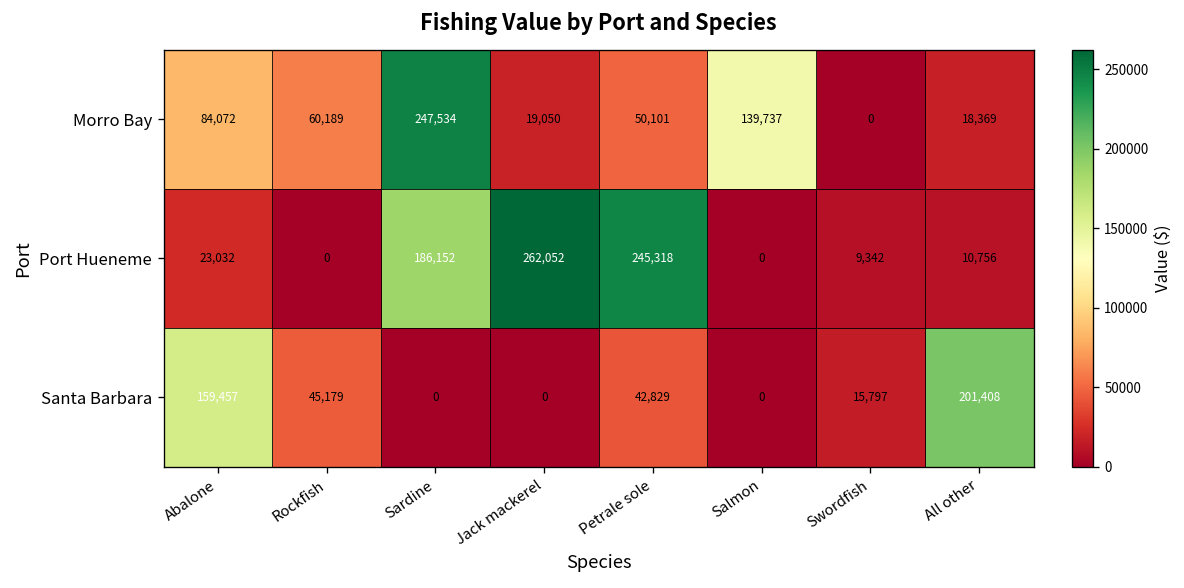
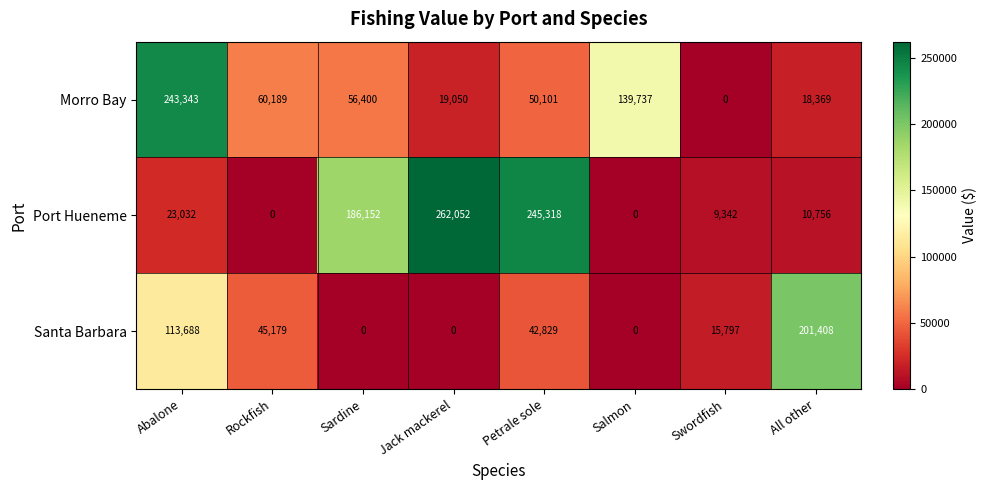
  {
    "Morro Bay": {
-     "Abalone": "84,072",
+     "Abalone": "243,343",
      "Rockfish": "60,189",
-     "Sardine": "247,534",
+     "Sardine": "56,400",
      "Jack mackerel": "19,050",
      "Petrale sole": "50,101",
      "Salmon": "139,737",
      "Swordfish": "0",
      "All other": "18,369"
    },
    "Port Hueneme": {
      "Abalone": "23,032",
      "Rockfish": "0",
      "Sardine": "186,152",
      "Jack mackerel": "262,052",
      "Petrale sole": "245,318",
      "Salmon": "0",
      "Swordfish": "9,342",
      "All other": "10,756"
    },
    "Santa Barbara": {
-     "Abalone": "159,457",
+     "Abalone": "113,688",
      "Rockfish": "45,179",
      "Sardine": "0",
      "Jack mackerel": "0",
      "Petrale sole": "42,829",
      "Salmon": "0",
      "Swordfish": "15,797",
      "All other": "201,408"
    }
  }
